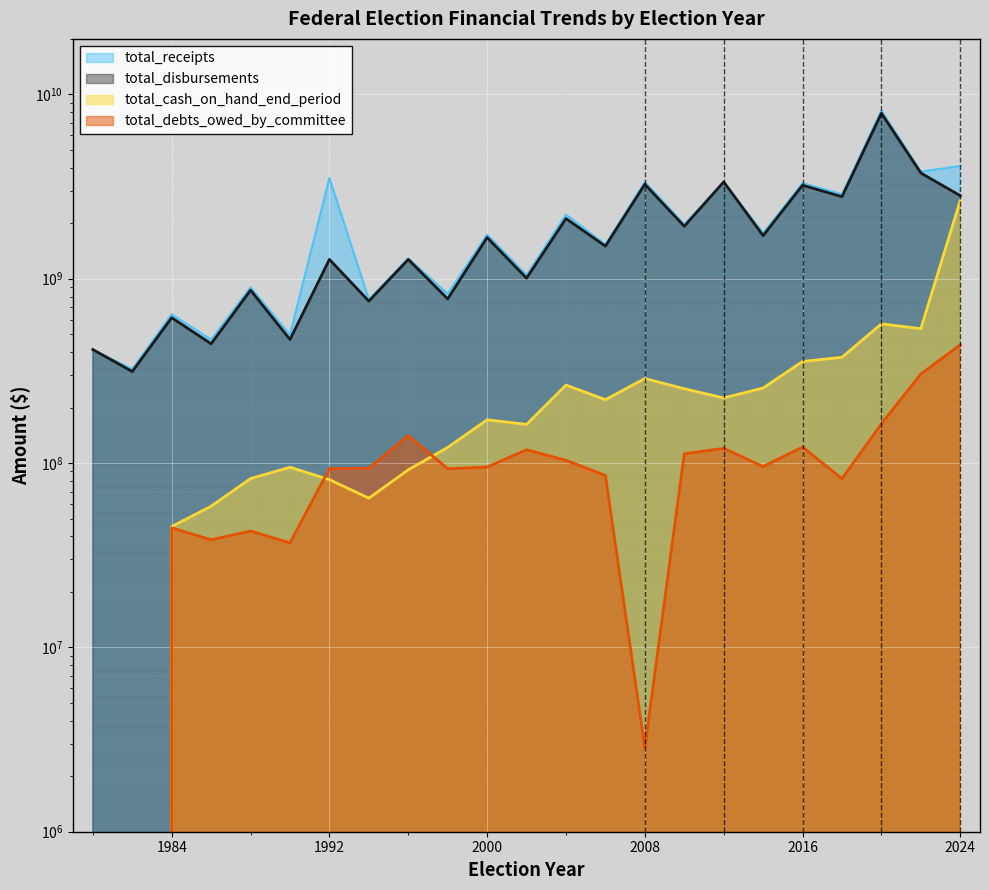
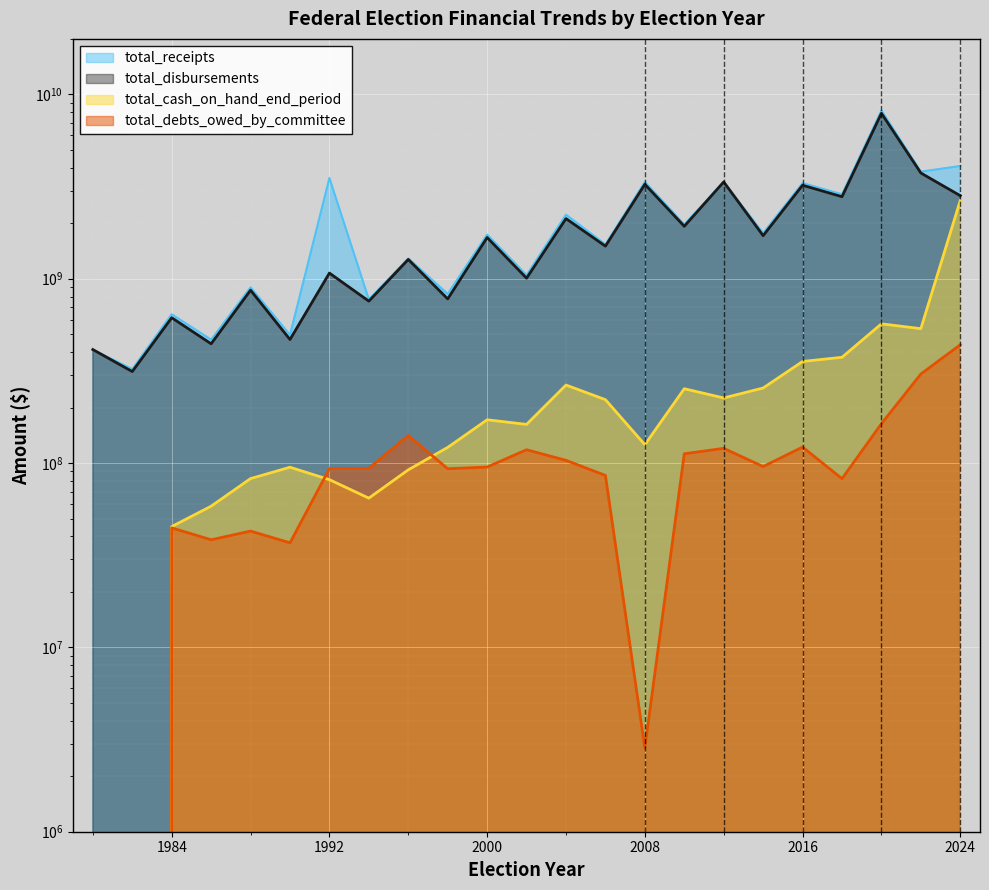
  {
    "total_receipts": {
      "1984": 640000000,
      "1992": 3500000000,
      "2000": 1700000000,
      "2024": 4100000000
    },
    "total_disbursements": {
      "1984": 610000000,
-     "1992": 1300000000,
+     "1992": 1100000000,
      "2000": 1700000000,
      "2024": 2800000000
    },
    "total_cash_on_hand_end_period": {
      "1992": 80000000,
      "2000": 170000000,
-     "2008": 290000000,
+     "2008": 130000000,
      "2016": 360000000,
      "2024": 2700000000
    },
    "total_debts_owed_by_committee": {
      "1992": 90000000,
      "2000": 100000000,
      "2008": 2900000,
      "2016": 120000000,
      "2024": 440000000
    }
  }
